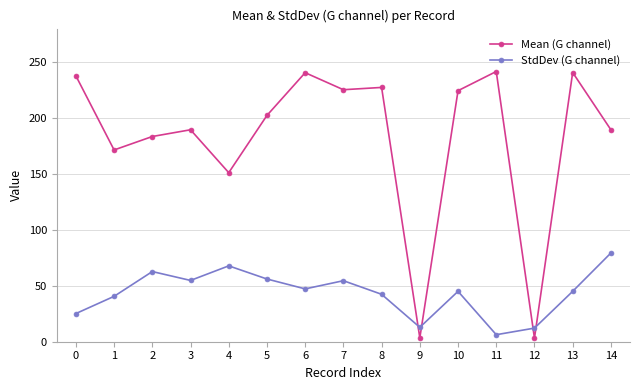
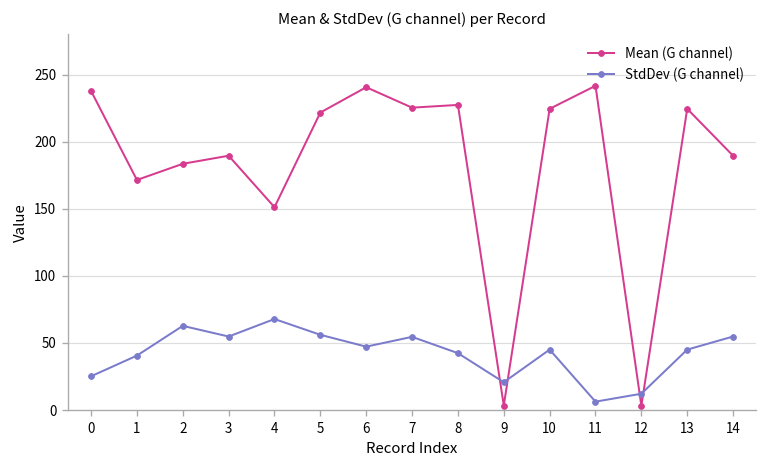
  {
    "Mean (G channel)": {
      "0": 238,
      "1": 171,
      "2": 184,
      "3": 190,
      "4": 151,
-     "5": 202,
+     "5": 222,
      "6": 241,
      "7": 225,
      "8": 227,
      "9": 3,
      "10": 224,
      "11": 242,
      "12": 3,
-     "13": 241,
+     "13": 224,
      "14": 190
    },
    "StdDev (G channel)": {
      "0": 25,
      "1": 41,
      "2": 63,
      "3": 55,
      "4": 68,
      "5": 56,
      "6": 47,
      "7": 55,
      "8": 42,
-     "9": 13,
+     "9": 21,
      "10": 45,
      "11": 6,
      "12": 12,
      "13": 45,
-     "14": 79
+     "14": 55
    }
  }
